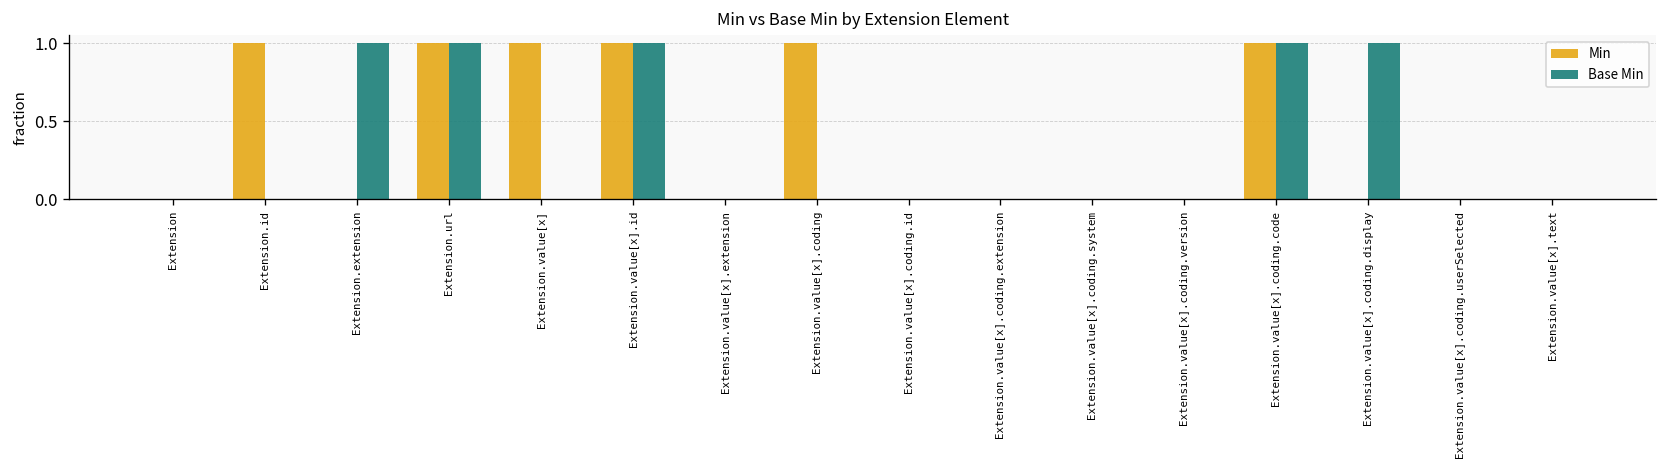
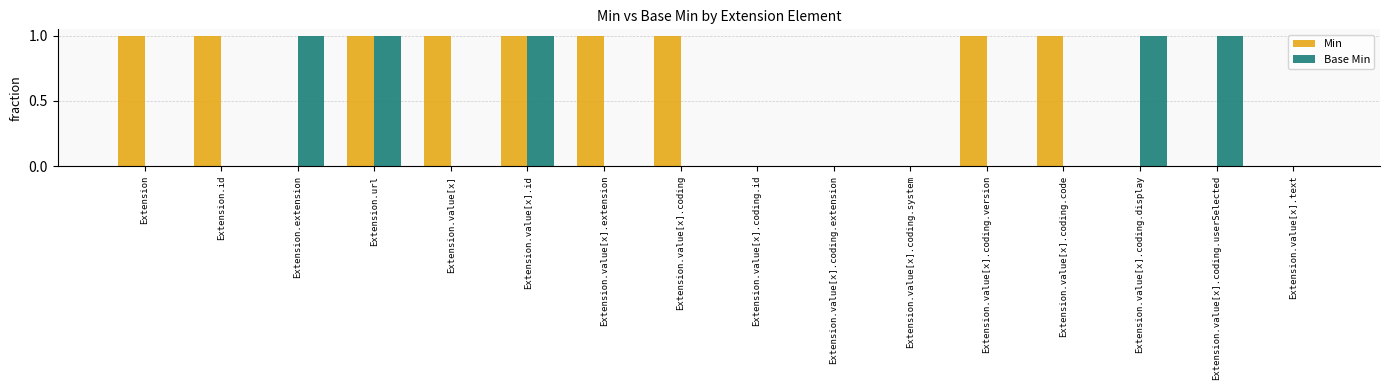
  {
    "Min": {
-     "Extension": 0,
+     "Extension": 1,
      "Extension.id": 1,
      "Extension.extension": 0,
      "Extension.url": 1,
      "Extension.value[x]": 1,
      "Extension.value[x].id": 1,
-     "Extension.value[x].extension": 0,
+     "Extension.value[x].extension": 1,
      "Extension.value[x].coding": 1,
      "Extension.value[x].coding.id": 0,
      "Extension.value[x].coding.extension": 0,
      "Extension.value[x].coding.system": 0,
-     "Extension.value[x].coding.version": 0,
+     "Extension.value[x].coding.version": 1,
      "Extension.value[x].coding.code": 1,
      "Extension.value[x].coding.display": 0,
      "Extension.value[x].coding.userSelected": 0,
      "Extension.value[x].text": 0
    },
    "Base Min": {
      "Extension": 0,
      "Extension.id": 0,
      "Extension.extension": 1,
      "Extension.url": 1,
      "Extension.value[x]": 0,
      "Extension.value[x].id": 1,
      "Extension.value[x].extension": 0,
      "Extension.value[x].coding": 0,
      "Extension.value[x].coding.id": 0,
      "Extension.value[x].coding.extension": 0,
      "Extension.value[x].coding.system": 0,
      "Extension.value[x].coding.version": 0,
-     "Extension.value[x].coding.code": 1,
+     "Extension.value[x].coding.code": 0,
      "Extension.value[x].coding.display": 1,
-     "Extension.value[x].coding.userSelected": 0,
+     "Extension.value[x].coding.userSelected": 1,
      "Extension.value[x].text": 0
    }
  }
